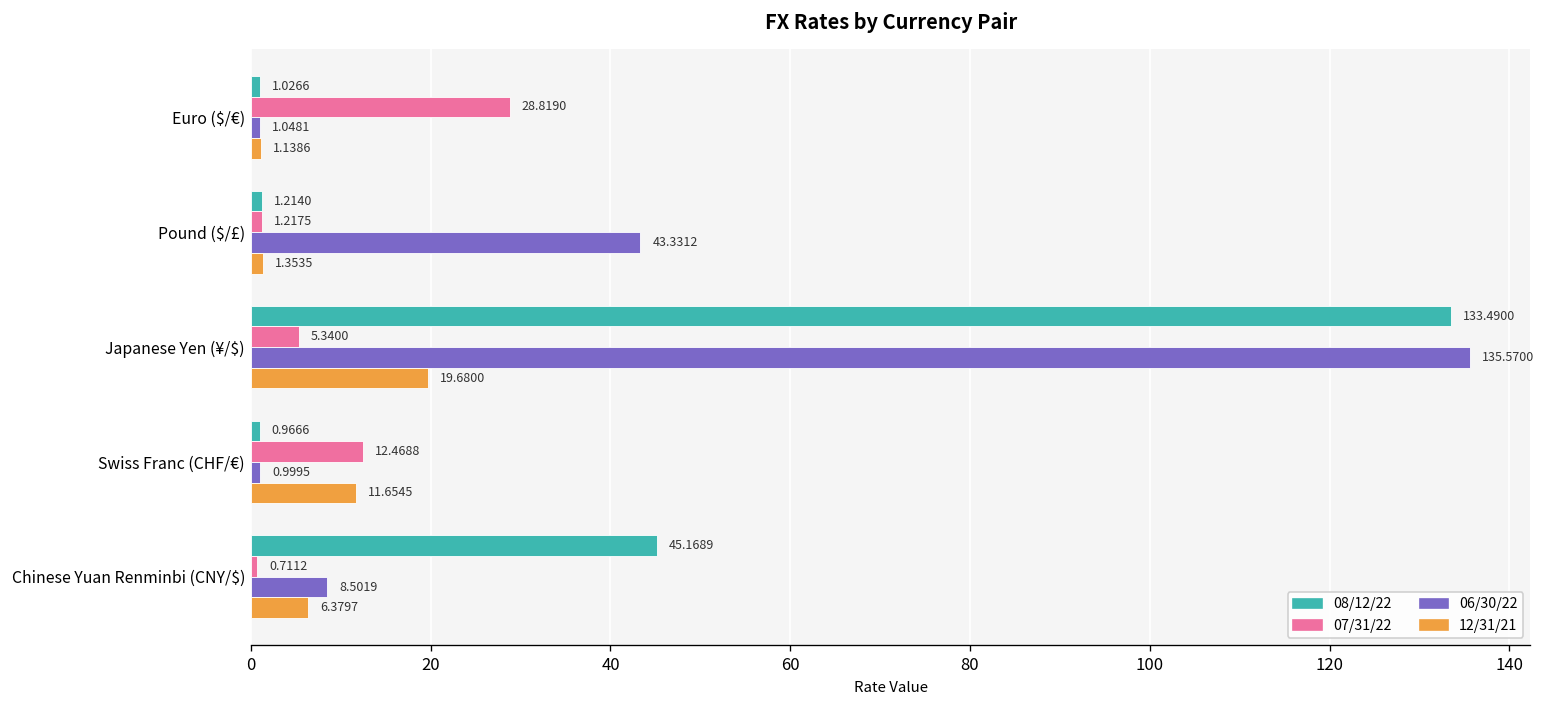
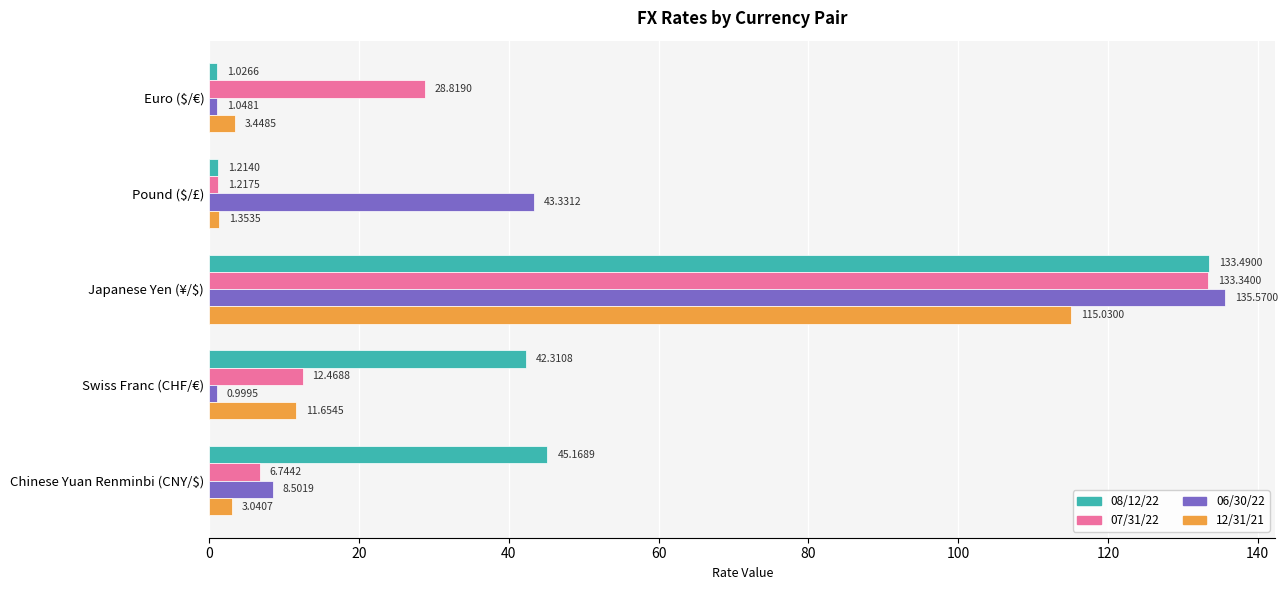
  {
    "08/12/22": {
      "Euro ($/€)": 1.0266,
      "Pound ($/£)": 1.2140,
      "Japanese Yen (¥/$)": 133.4900,
-     "Swiss Franc (CHF/€)": 0.9666,
+     "Swiss Franc (CHF/€)": 42.3108,
      "Chinese Yuan Renminbi (CNY/$)": 45.1689
    },
    "07/31/22": {
      "Euro ($/€)": 28.8190,
      "Pound ($/£)": 1.2175,
-     "Japanese Yen (¥/$)": 5.3400,
+     "Japanese Yen (¥/$)": 133.3400,
      "Swiss Franc (CHF/€)": 12.4688,
-     "Chinese Yuan Renminbi (CNY/$)": 0.7112
+     "Chinese Yuan Renminbi (CNY/$)": 6.7442
    },
    "06/30/22": {
      "Euro ($/€)": 1.0481,
      "Pound ($/£)": 43.3312,
      "Japanese Yen (¥/$)": 135.5700,
      "Swiss Franc (CHF/€)": 0.9995,
      "Chinese Yuan Renminbi (CNY/$)": 8.5019
    },
    "12/31/21": {
-     "Euro ($/€)": 1.1386,
+     "Euro ($/€)": 3.4485,
      "Pound ($/£)": 1.3535,
-     "Japanese Yen (¥/$)": 19.6800,
+     "Japanese Yen (¥/$)": 115.0300,
      "Swiss Franc (CHF/€)": 11.6545,
-     "Chinese Yuan Renminbi (CNY/$)": 6.3797
+     "Chinese Yuan Renminbi (CNY/$)": 3.0407
    }
  }
